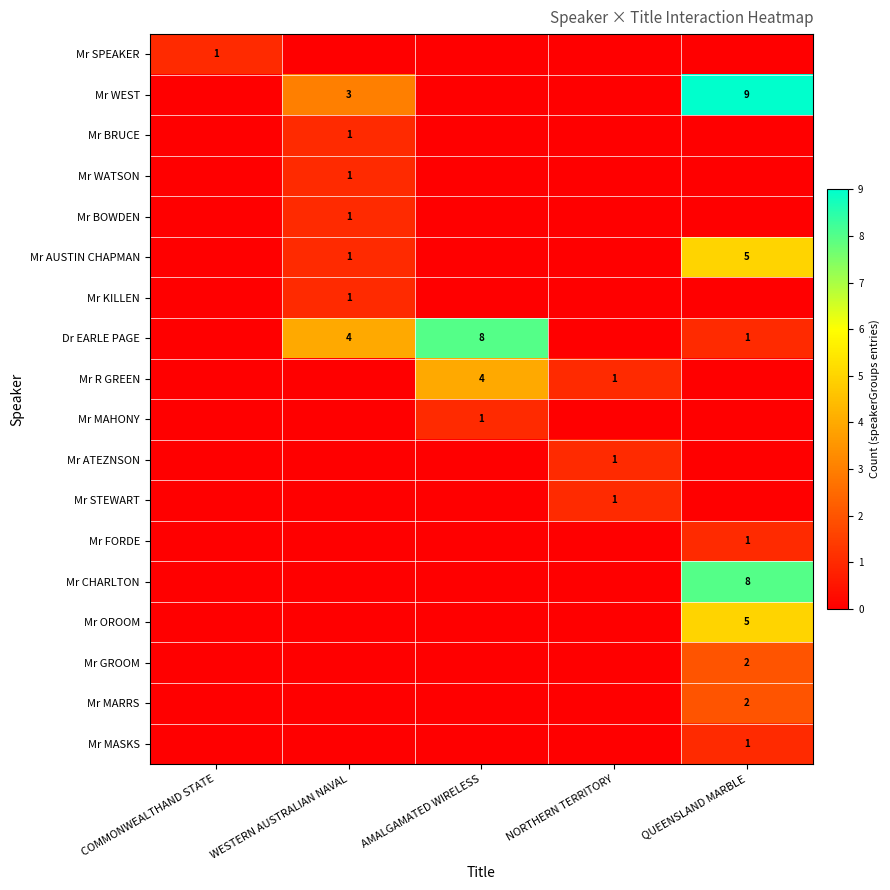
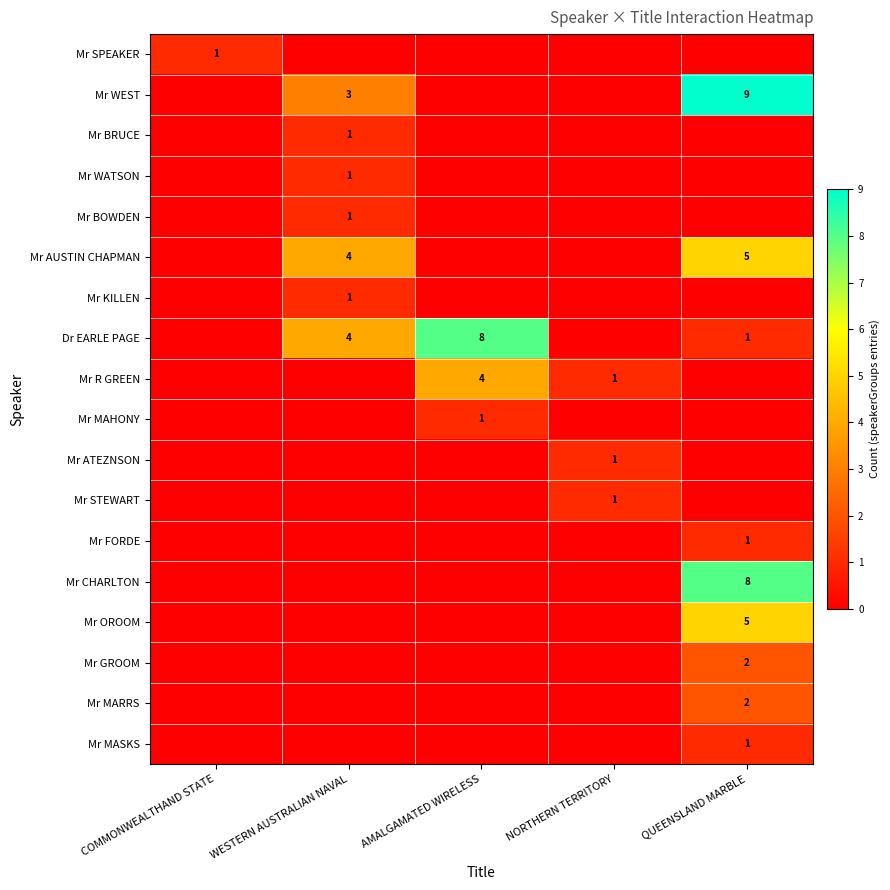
  {
    "Mr SPEAKER": {
      "COMMONWEALTHAND STATE": 1
    },
    "Mr WEST": {
      "WESTERN AUSTRALIAN NAVAL": 3,
      "QUEENSLAND MARBLE": 9
    },
    "Mr BRUCE": {
      "WESTERN AUSTRALIAN NAVAL": 1
    },
    "Mr WATSON": {
      "WESTERN AUSTRALIAN NAVAL": 1
    },
    "Mr BOWDEN": {
      "WESTERN AUSTRALIAN NAVAL": 1
    },
    "Mr AUSTIN CHAPMAN": {
-     "WESTERN AUSTRALIAN NAVAL": 1,
+     "WESTERN AUSTRALIAN NAVAL": 4,
      "QUEENSLAND MARBLE": 5
    },
    "Mr KILLEN": {
      "WESTERN AUSTRALIAN NAVAL": 1
    },
    "Dr EARLE PAGE": {
      "WESTERN AUSTRALIAN NAVAL": 4,
      "AMALGAMATED WIRELESS": 8,
      "QUEENSLAND MARBLE": 1
    },
    "Mr R GREEN": {
      "AMALGAMATED WIRELESS": 4,
      "NORTHERN TERRITORY": 1
    },
    "Mr MAHONY": {
      "AMALGAMATED WIRELESS": 1
    },
    "Mr ATEZNSON": {
      "NORTHERN TERRITORY": 1
    },
    "Mr STEWART": {
      "NORTHERN TERRITORY": 1
    },
    "Mr FORDE": {
      "QUEENSLAND MARBLE": 1
    },
    "Mr CHARLTON": {
      "QUEENSLAND MARBLE": 8
    },
    "Mr OROOM": {
      "QUEENSLAND MARBLE": 5
    },
    "Mr GROOM": {
      "QUEENSLAND MARBLE": 2
    },
    "Mr MARRS": {
      "QUEENSLAND MARBLE": 2
    },
    "Mr MASKS": {
      "QUEENSLAND MARBLE": 1
    }
  }
